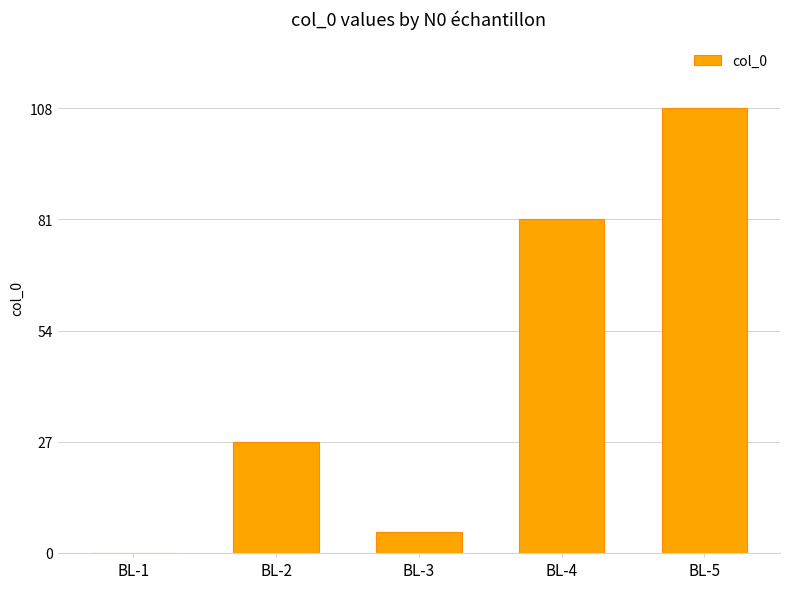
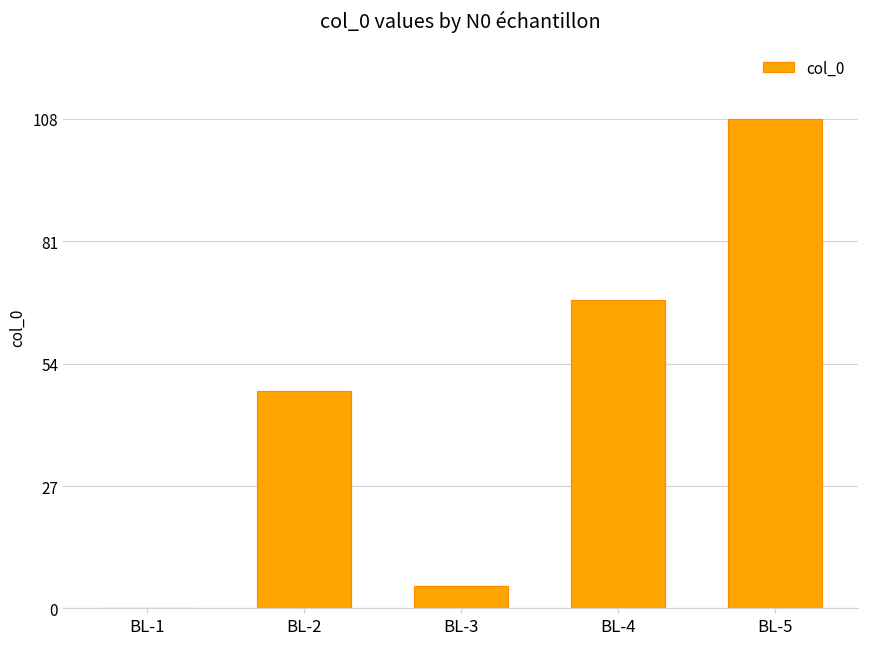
  {
    "BL-1": 0,
-   "BL-2": 27,
+   "BL-2": 48,
    "BL-3": 5,
-   "BL-4": 81,
+   "BL-4": 68,
    "BL-5": 108
  }
